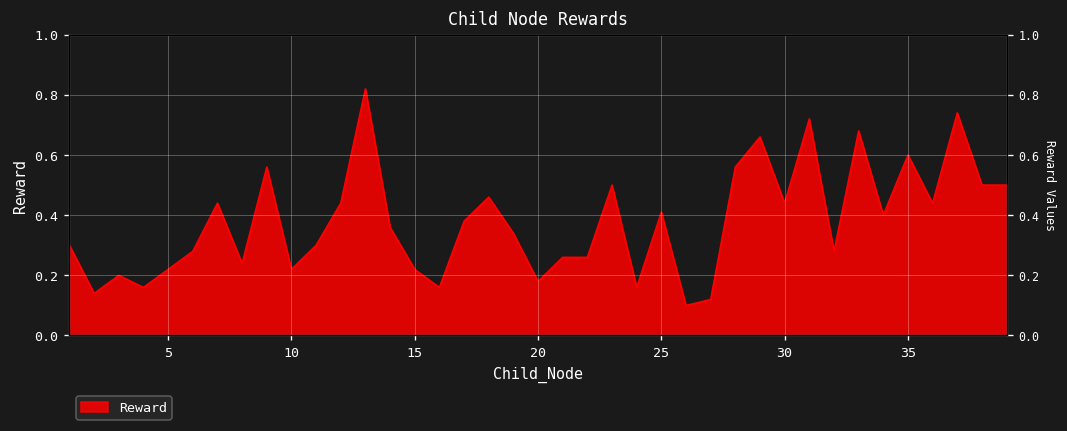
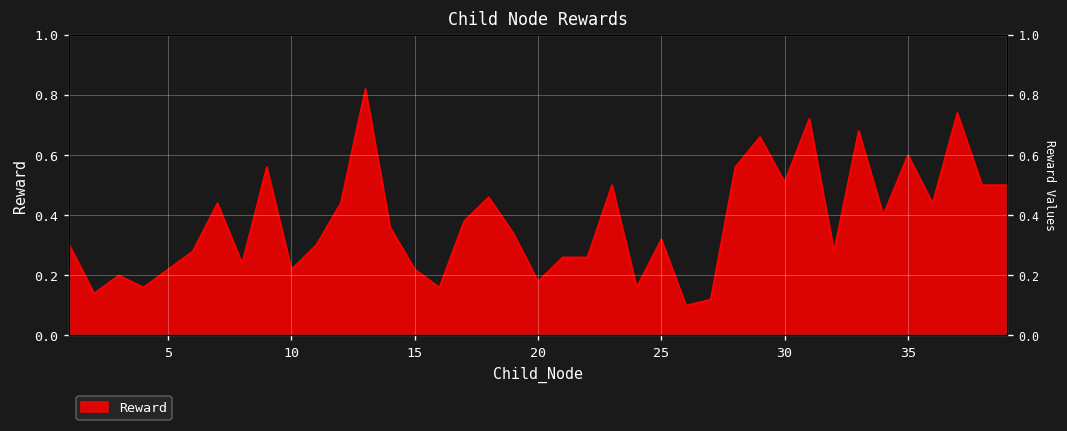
  {
    "5": 0.22,
    "10": 0.22,
    "15": 0.22,
    "20": 0.18,
-   "25": 0.41,
-   "30": 0.44,
+   "25": 0.32,
+   "30": 0.51,
    "35": 0.60
  }
